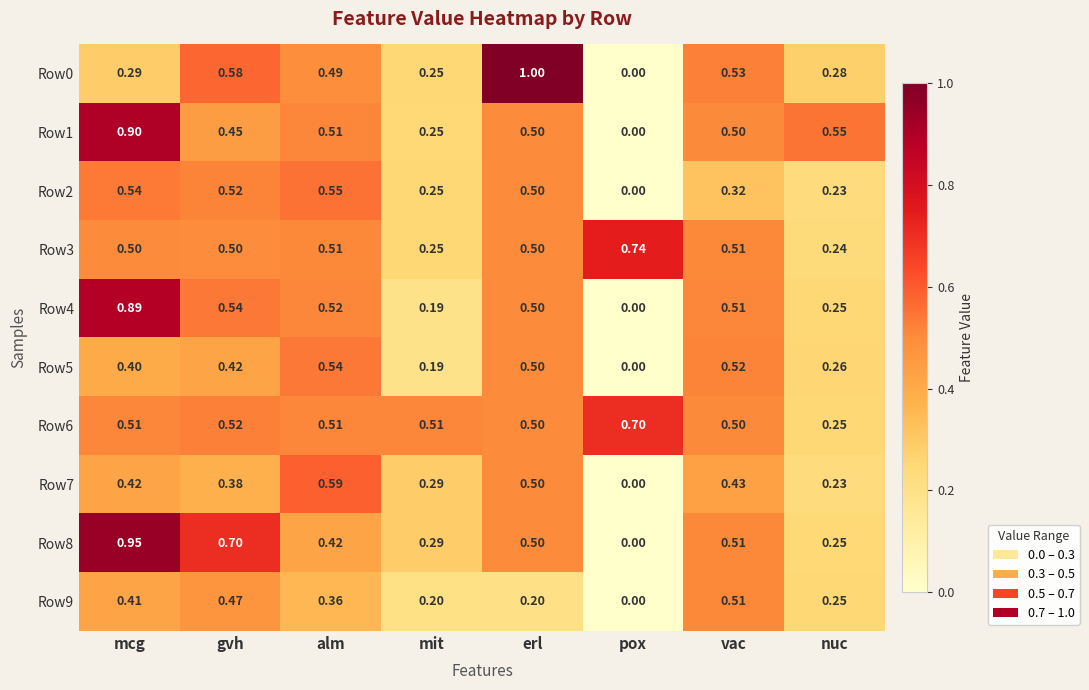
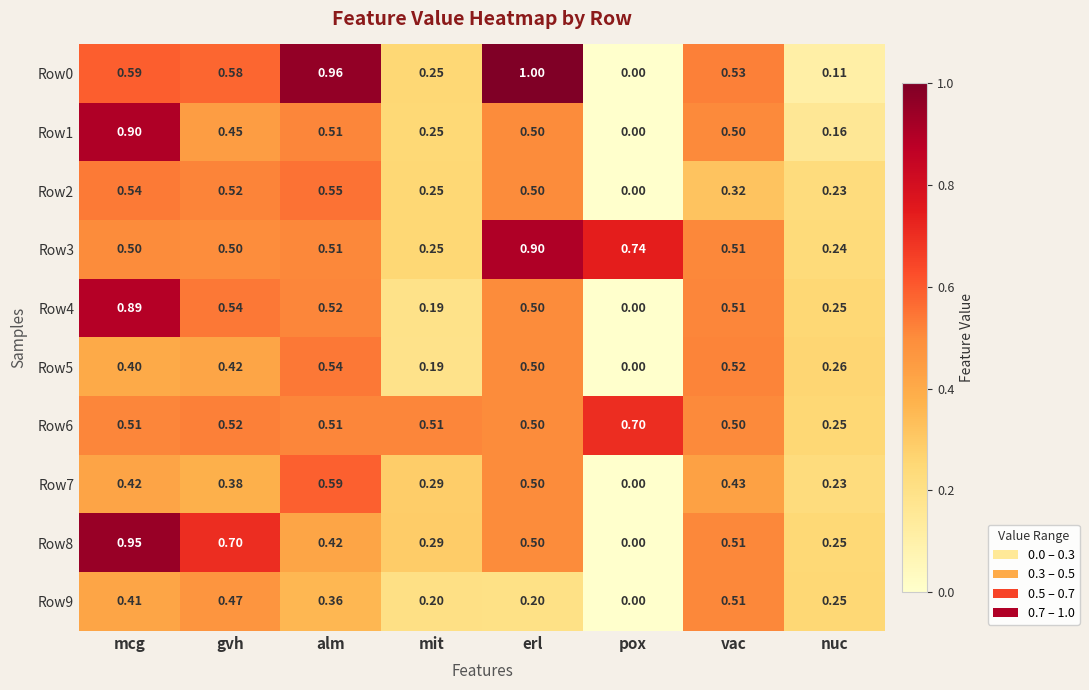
  {
    "Row0": {
-     "mcg": 0.29,
+     "mcg": 0.59,
      "gvh": 0.58,
-     "alm": 0.49,
+     "alm": 0.96,
      "mit": 0.25,
      "erl": 1.00,
      "pox": 0.00,
      "vac": 0.53,
-     "nuc": 0.28
+     "nuc": 0.11
    },
    "Row1": {
      "mcg": 0.90,
      "gvh": 0.45,
      "alm": 0.51,
      "mit": 0.25,
      "erl": 0.50,
      "pox": 0.00,
      "vac": 0.50,
-     "nuc": 0.55
+     "nuc": 0.16
    },
    "Row2": {
      "mcg": 0.54,
      "gvh": 0.52,
      "alm": 0.55,
      "mit": 0.25,
      "erl": 0.50,
      "pox": 0.00,
      "vac": 0.32,
      "nuc": 0.23
    },
    "Row3": {
      "mcg": 0.50,
      "gvh": 0.50,
      "alm": 0.51,
      "mit": 0.25,
-     "erl": 0.50,
+     "erl": 0.90,
      "pox": 0.74,
      "vac": 0.51,
      "nuc": 0.24
    },
    "Row4": {
      "mcg": 0.89,
      "gvh": 0.54,
      "alm": 0.52,
      "mit": 0.19,
      "erl": 0.50,
      "pox": 0.00,
      "vac": 0.51,
      "nuc": 0.25
    },
    "Row5": {
      "mcg": 0.40,
      "gvh": 0.42,
      "alm": 0.54,
      "mit": 0.19,
      "erl": 0.50,
      "pox": 0.00,
      "vac": 0.52,
      "nuc": 0.26
    },
    "Row6": {
      "mcg": 0.51,
      "gvh": 0.52,
      "alm": 0.51,
      "mit": 0.51,
      "erl": 0.50,
      "pox": 0.70,
      "vac": 0.50,
      "nuc": 0.25
    },
    "Row7": {
      "mcg": 0.42,
      "gvh": 0.38,
      "alm": 0.59,
      "mit": 0.29,
      "erl": 0.50,
      "pox": 0.00,
      "vac": 0.43,
      "nuc": 0.23
    },
    "Row8": {
      "mcg": 0.95,
      "gvh": 0.70,
      "alm": 0.42,
      "mit": 0.29,
      "erl": 0.50,
      "pox": 0.00,
      "vac": 0.51,
      "nuc": 0.25
    },
    "Row9": {
      "mcg": 0.41,
      "gvh": 0.47,
      "alm": 0.36,
      "mit": 0.20,
      "erl": 0.20,
      "pox": 0.00,
      "vac": 0.51,
      "nuc": 0.25
    }
  }
